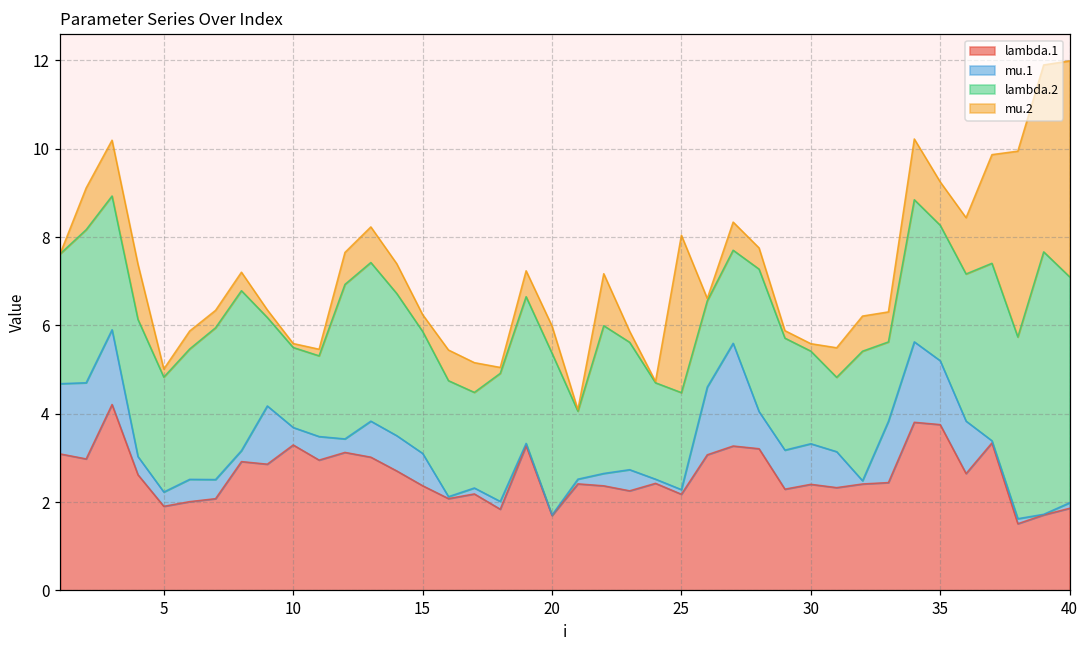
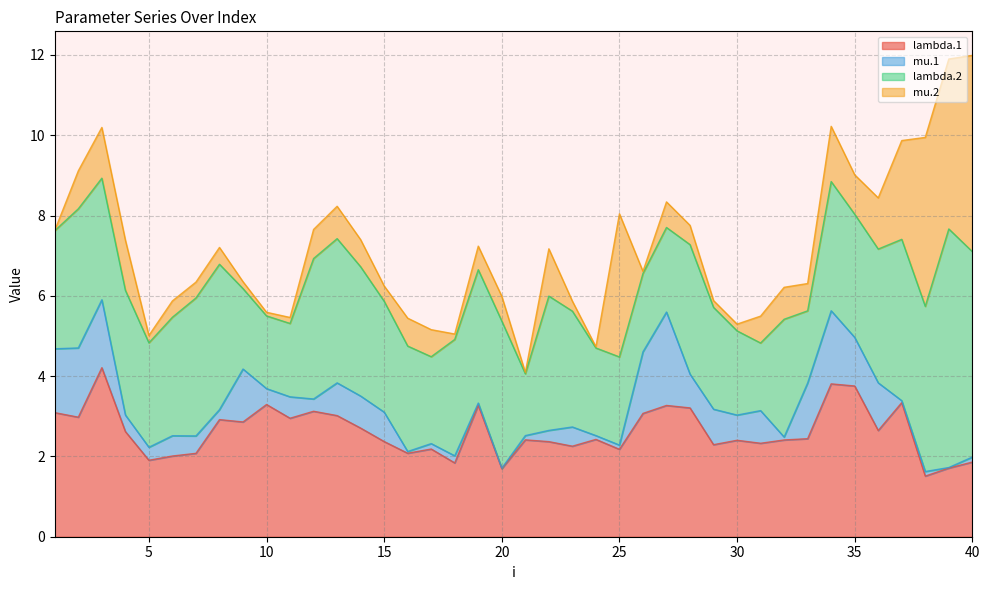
  {
    "lambda.1": {
      "5": 1.9,
      "10": 3.3,
      "15": 2.4,
      "25": 2.2,
      "30": 2.4,
      "35": 3.8,
      "40": 1.9
    },
    "mu.1": {
      "5": 0.3,
      "10": 0.4,
      "15": 0.7,
      "25": 0.1,
-     "30": 0.9,
-     "35": 1.4,
+     "30": 0.6,
+     "35": 1.2,
      "40": 0.1
    },
    "lambda.2": {
      "5": 2.6,
      "10": 1.8,
      "15": 2.8,
      "20": 3.7,
      "25": 2.2,
      "30": 2.1,
      "35": 3.1,
      "40": 5.1
    },
    "mu.2": {
      "5": 0.2,
      "10": 0.1,
      "15": 0.4,
      "20": 0.6,
      "25": 3.6,
      "30": 0.2,
      "35": 1.0,
      "40": 4.9
    }
  }
